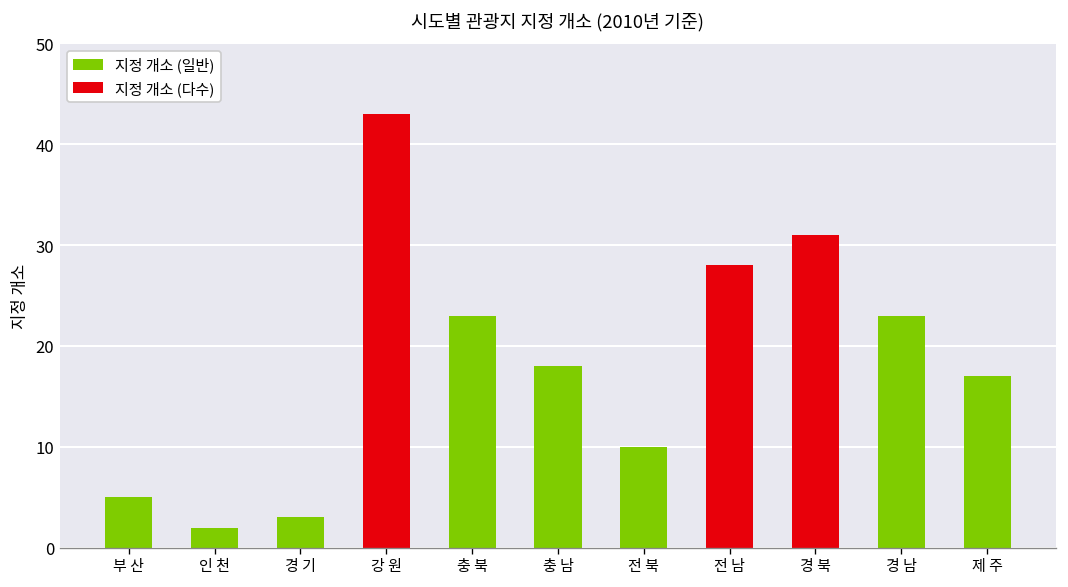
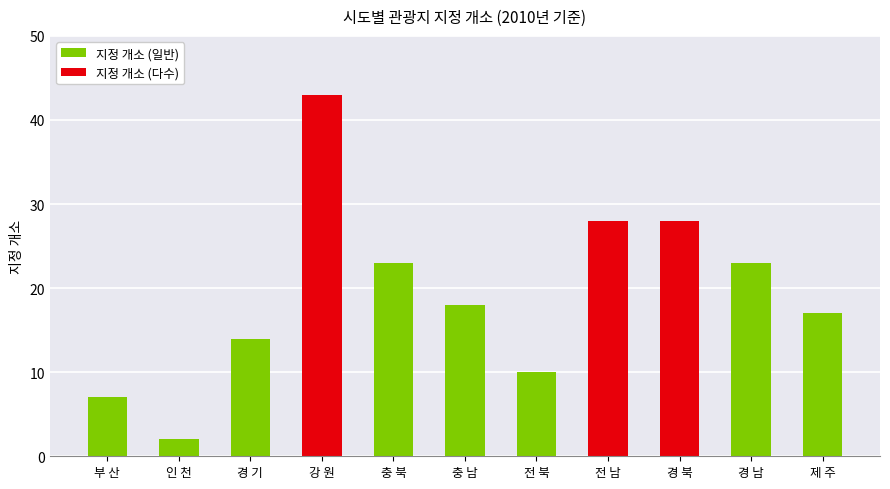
  {
-   "부 산": 5,
+   "부 산": 7,
    "인 천": 2,
-   "경 기": 3,
+   "경 기": 14,
    "강 원": 43,
    "충 북": 23,
    "충 남": 18,
    "전 북": 10,
    "전 남": 28,
-   "경 북": 31,
+   "경 북": 28,
    "경 남": 23,
    "제 주": 17
  }
